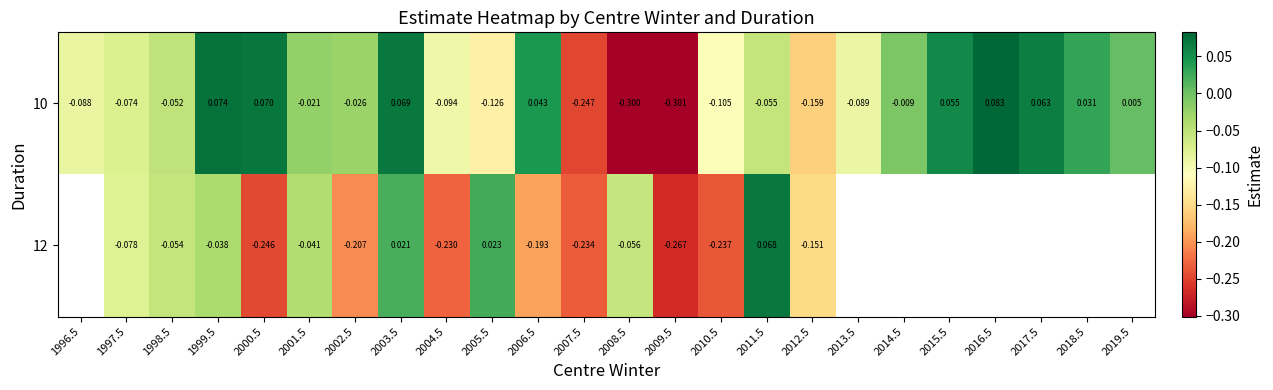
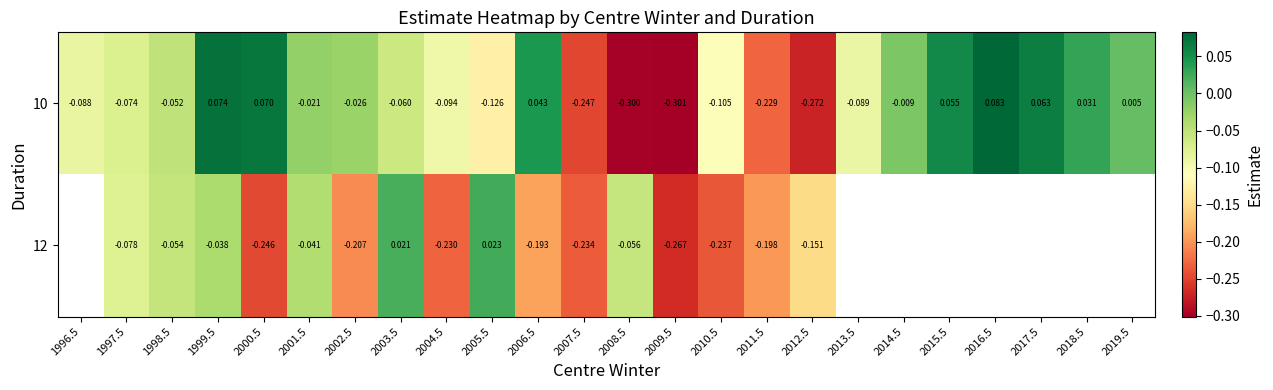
  {
    "10": {
      "1996.5": -0.088,
      "1997.5": -0.074,
      "1998.5": -0.052,
      "1999.5": 0.074,
      "2000.5": 0.070,
      "2001.5": -0.021,
      "2002.5": -0.026,
-     "2003.5": 0.069,
+     "2003.5": -0.060,
      "2004.5": -0.094,
      "2005.5": -0.126,
      "2006.5": 0.043,
      "2007.5": -0.247,
      "2008.5": -0.300,
      "2009.5": -0.301,
      "2010.5": -0.105,
-     "2011.5": -0.055,
-     "2012.5": -0.159,
+     "2011.5": -0.229,
+     "2012.5": -0.272,
      "2013.5": -0.089,
      "2014.5": -0.009,
      "2015.5": 0.055,
      "2016.5": 0.083,
      "2017.5": 0.063,
      "2018.5": 0.031,
      "2019.5": 0.005
    },
    "12": {
      "1997.5": -0.078,
      "1998.5": -0.054,
      "1999.5": -0.038,
      "2000.5": -0.246,
      "2001.5": -0.041,
      "2002.5": -0.207,
      "2003.5": 0.021,
      "2004.5": -0.230,
      "2005.5": 0.023,
      "2006.5": -0.193,
      "2007.5": -0.234,
      "2008.5": -0.056,
      "2009.5": -0.267,
      "2010.5": -0.237,
-     "2011.5": 0.068,
+     "2011.5": -0.198,
      "2012.5": -0.151
    }
  }
